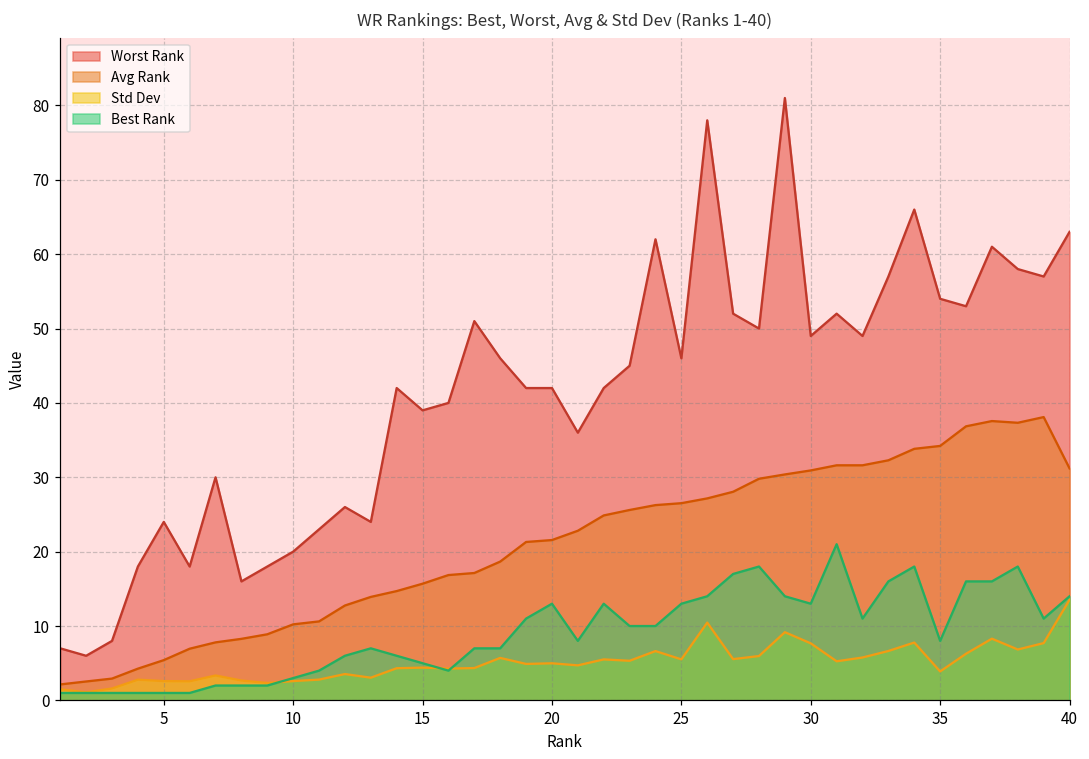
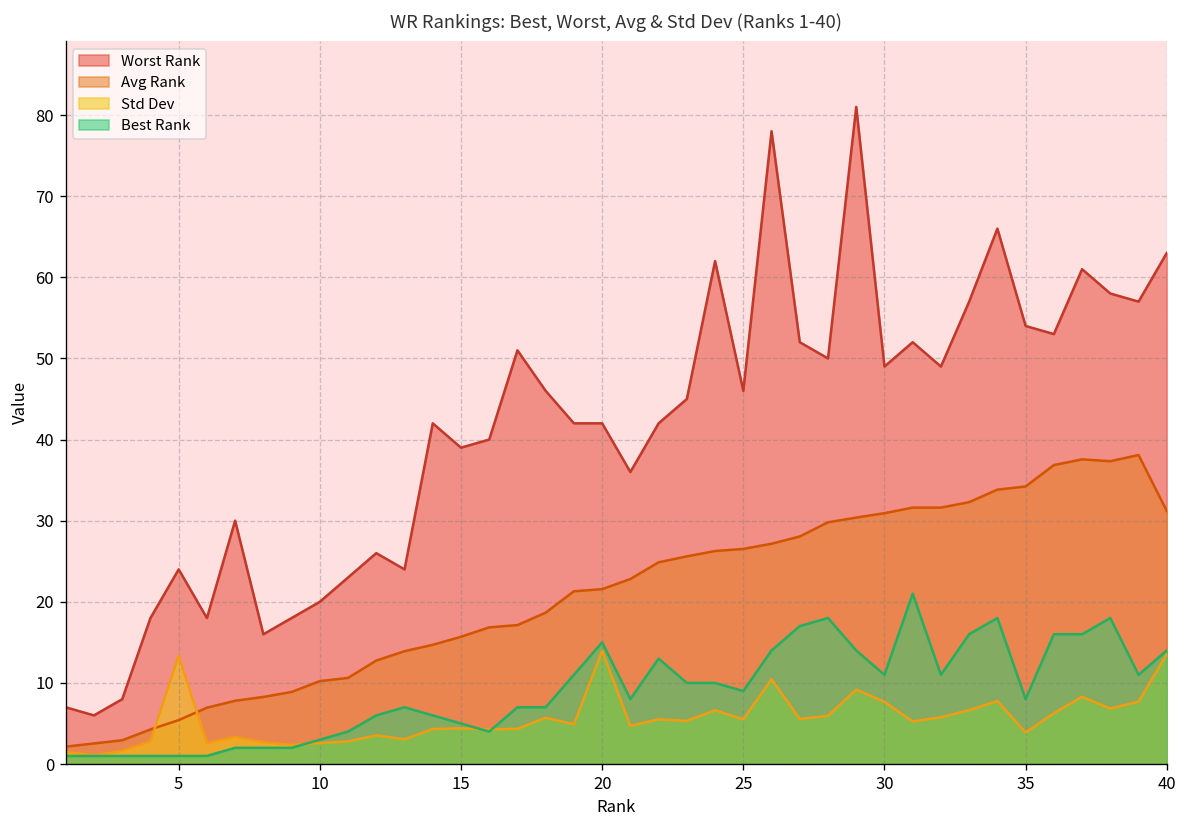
  {
    "Std Dev": {
-     "5": 3,
+     "5": 13,
      "10": 3,
      "15": 4,
-     "20": 5,
+     "20": 14,
      "25": 6,
      "30": 8,
      "35": 4,
      "40": 14
    },
    "Best Rank": {
      "5": 1,
      "10": 3,
      "15": 5,
-     "20": 13,
-     "25": 13,
-     "30": 13,
+     "20": 15,
+     "25": 9,
+     "30": 11,
      "35": 8,
      "40": 14
    }
  }
